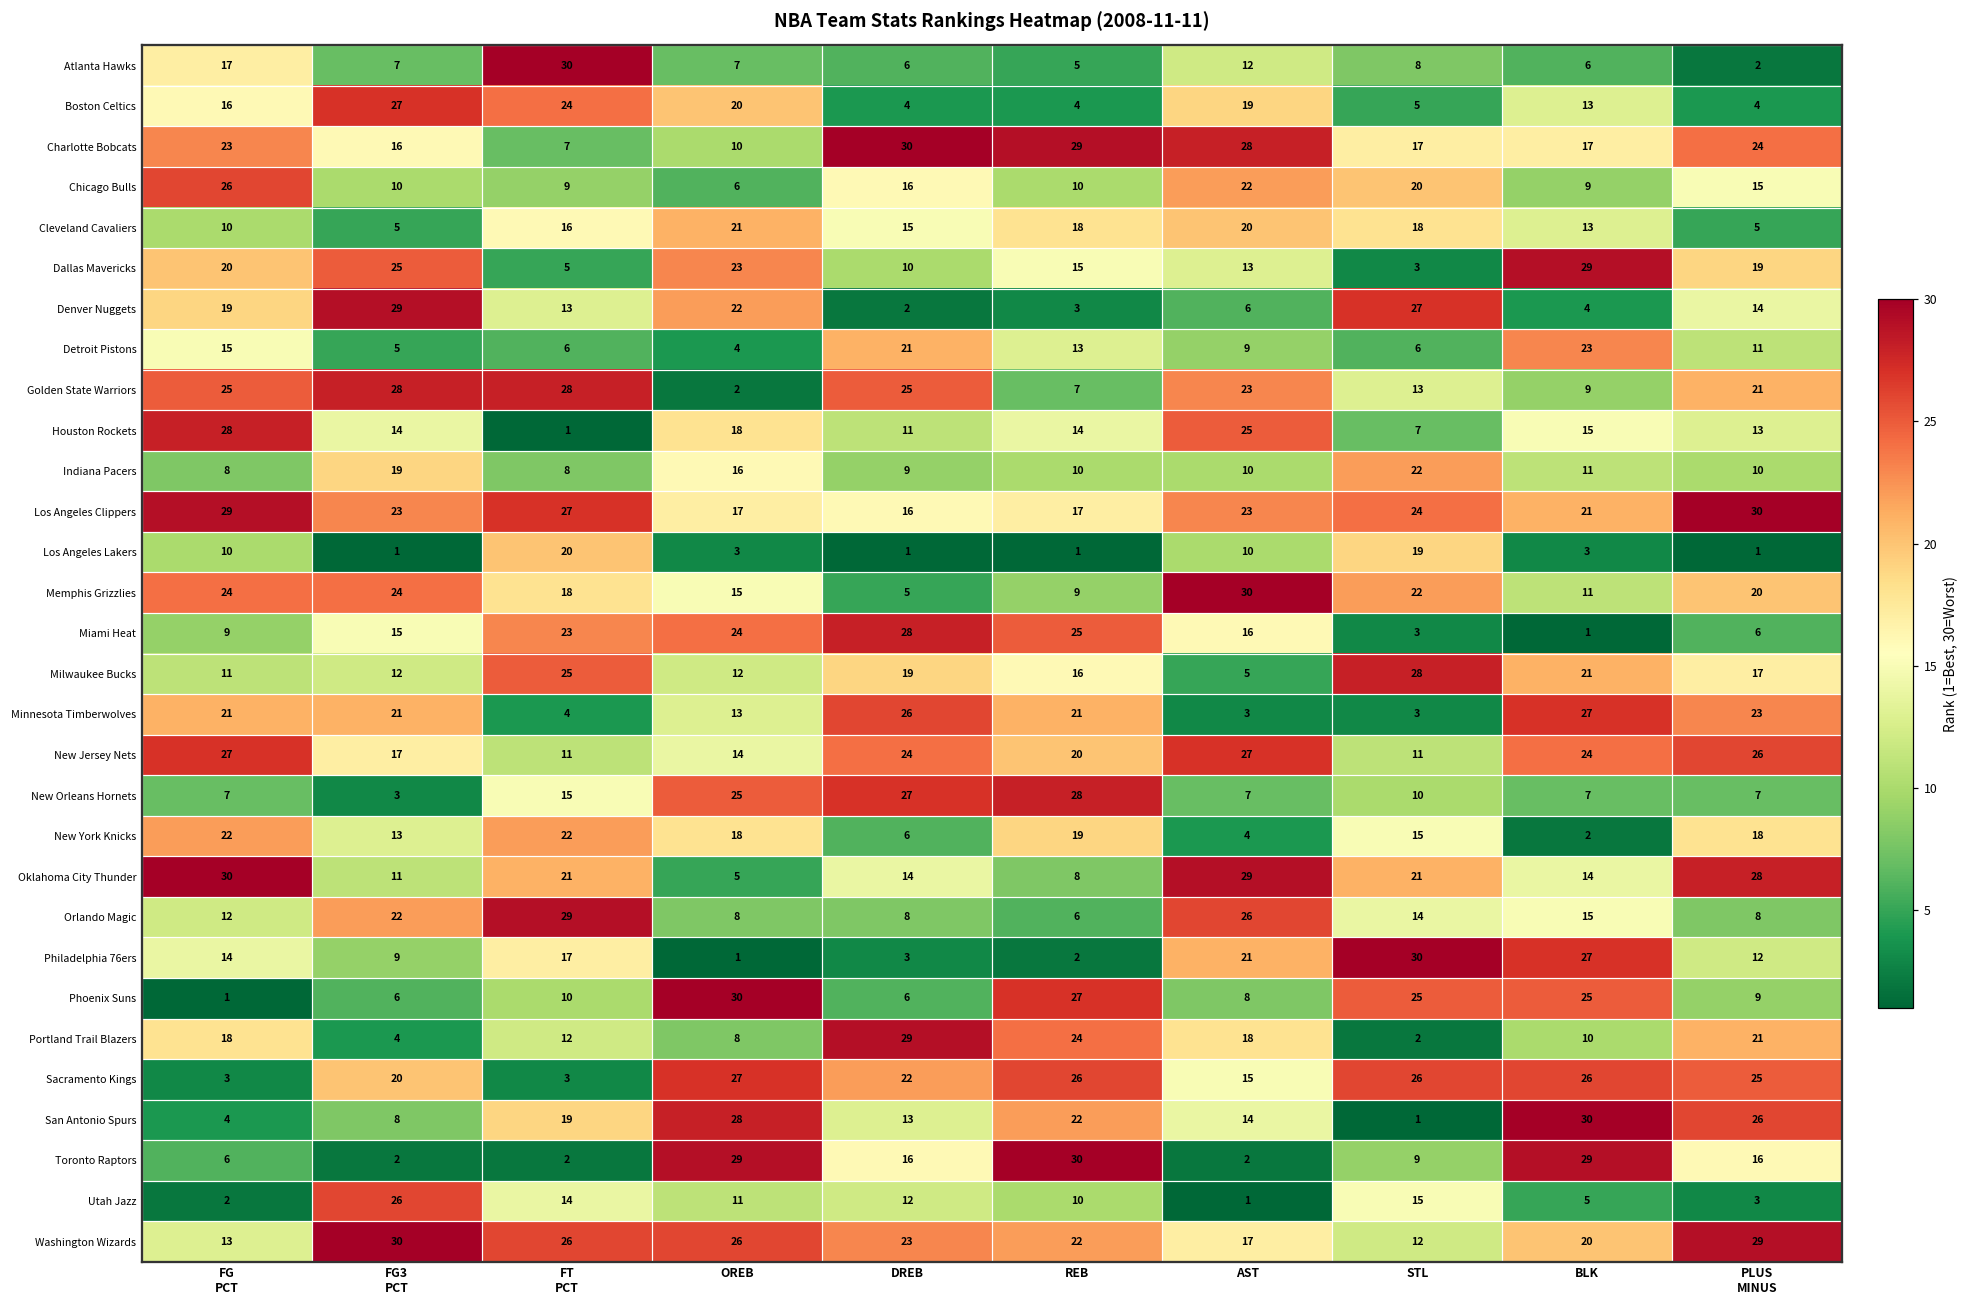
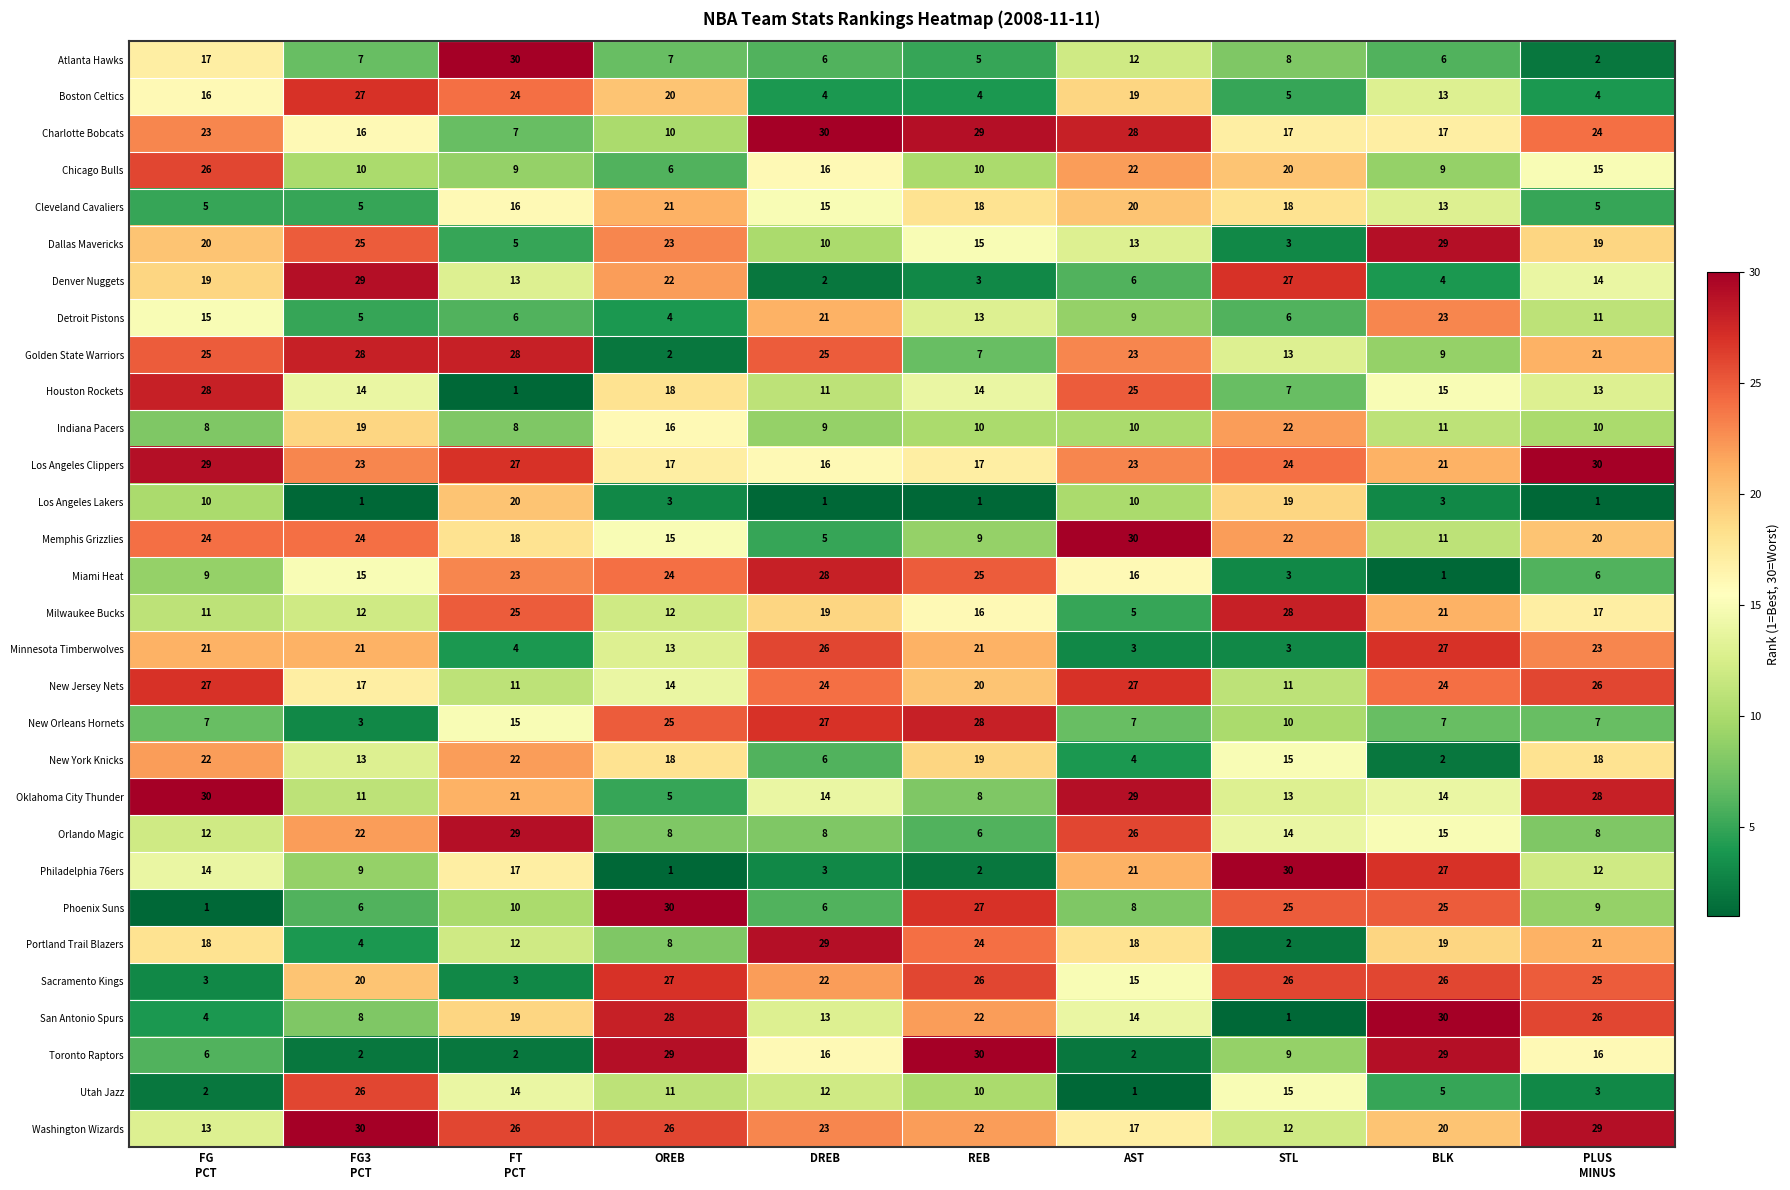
  {
    "Cleveland Cavaliers": {
-     "FG PCT": 10,
+     "FG PCT": 5,
      "FG3 PCT": 5,
      "FT PCT": 16,
      "OREB": 21,
      "DREB": 15,
      "REB": 18,
      "AST": 20,
      "STL": 18,
      "BLK": 13,
      "PLUS MINUS": 5
    },
    "Oklahoma City Thunder": {
      "FG PCT": 30,
      "FG3 PCT": 11,
      "FT PCT": 21,
      "OREB": 5,
      "DREB": 14,
      "REB": 8,
      "AST": 29,
-     "STL": 21,
+     "STL": 13,
      "BLK": 14,
      "PLUS MINUS": 28
    },
    "Portland Trail Blazers": {
      "FG PCT": 18,
      "FG3 PCT": 4,
      "FT PCT": 12,
      "OREB": 8,
      "DREB": 29,
      "REB": 24,
      "AST": 18,
      "STL": 2,
-     "BLK": 10,
+     "BLK": 19,
      "PLUS MINUS": 21
    }
  }
